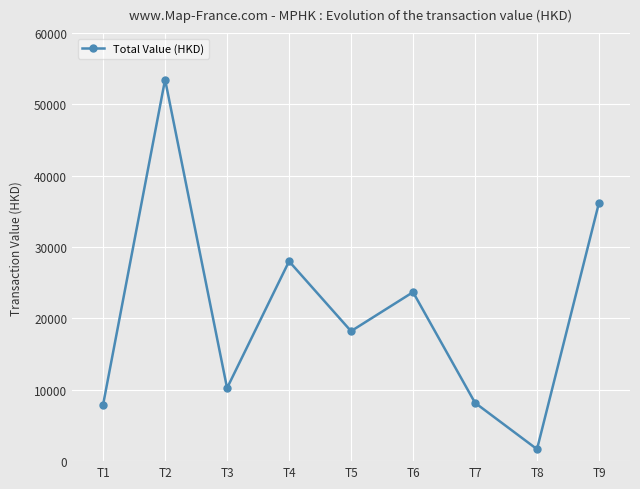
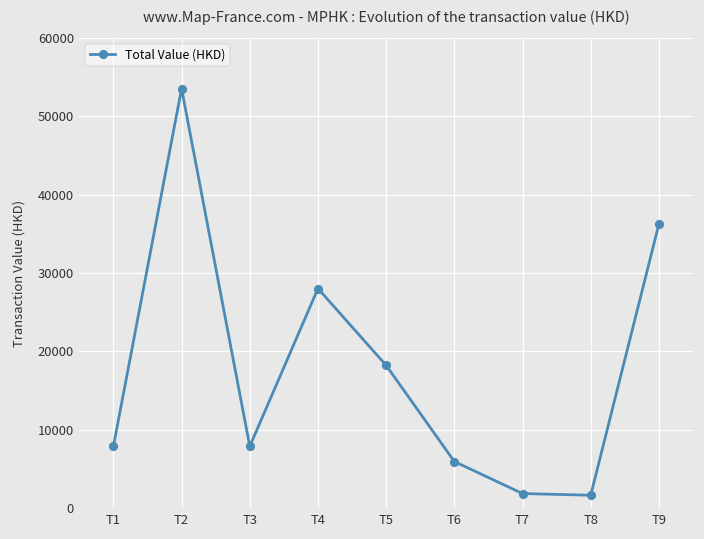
  {
    "T1": 8000,
    "T2": 53000,
-   "T3": 10000,
+   "T3": 8000,
    "T4": 28000,
    "T5": 18000,
-   "T6": 24000,
-   "T7": 8000,
+   "T6": 6000,
+   "T7": 2000,
    "T8": 2000,
    "T9": 36000
  }
